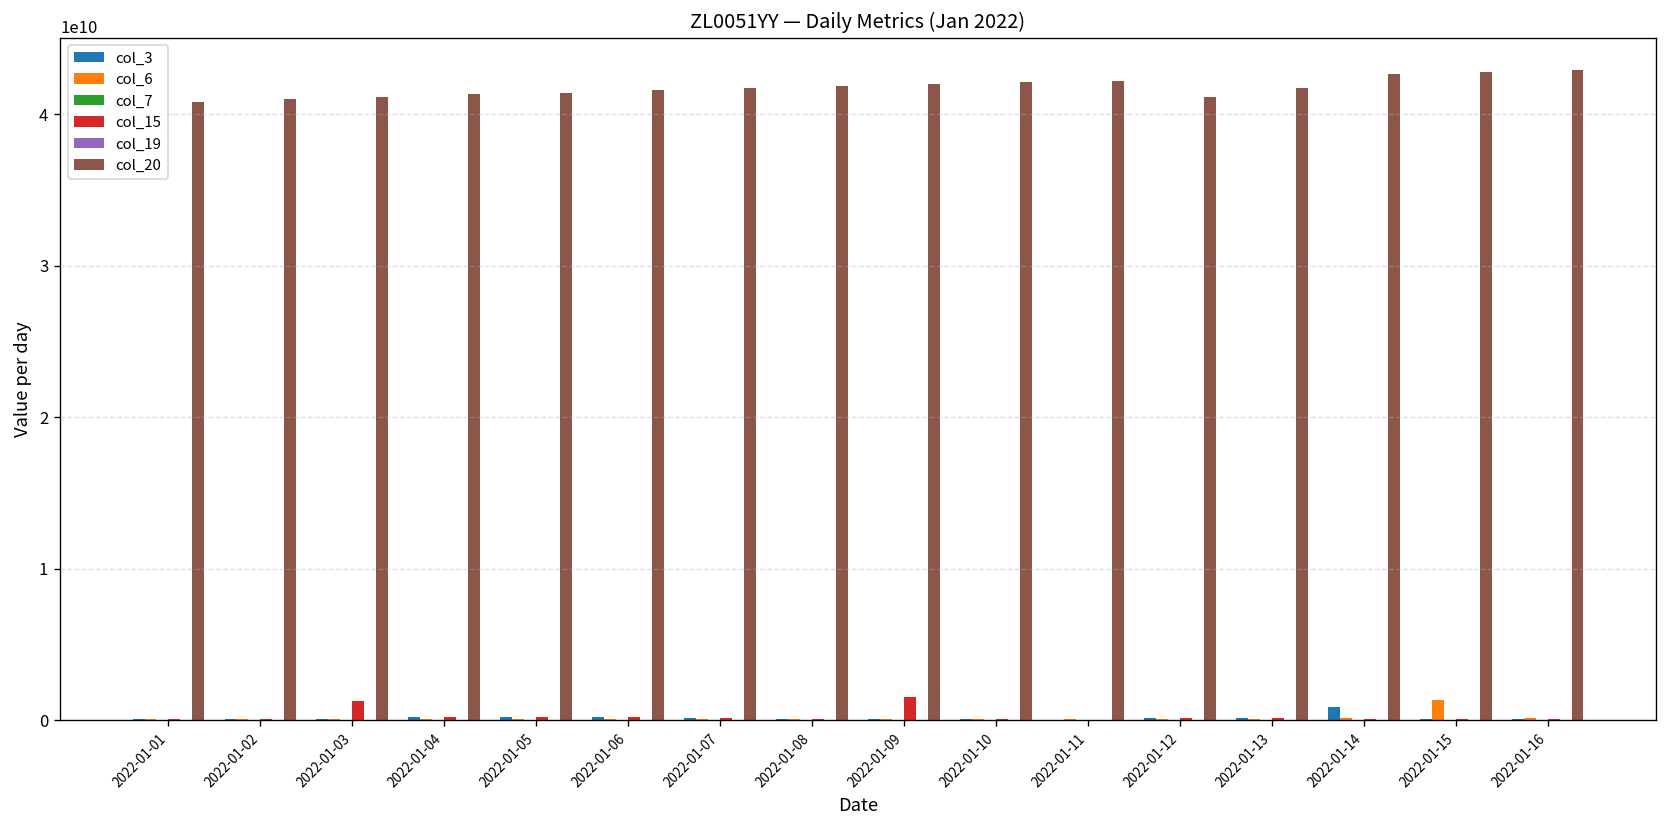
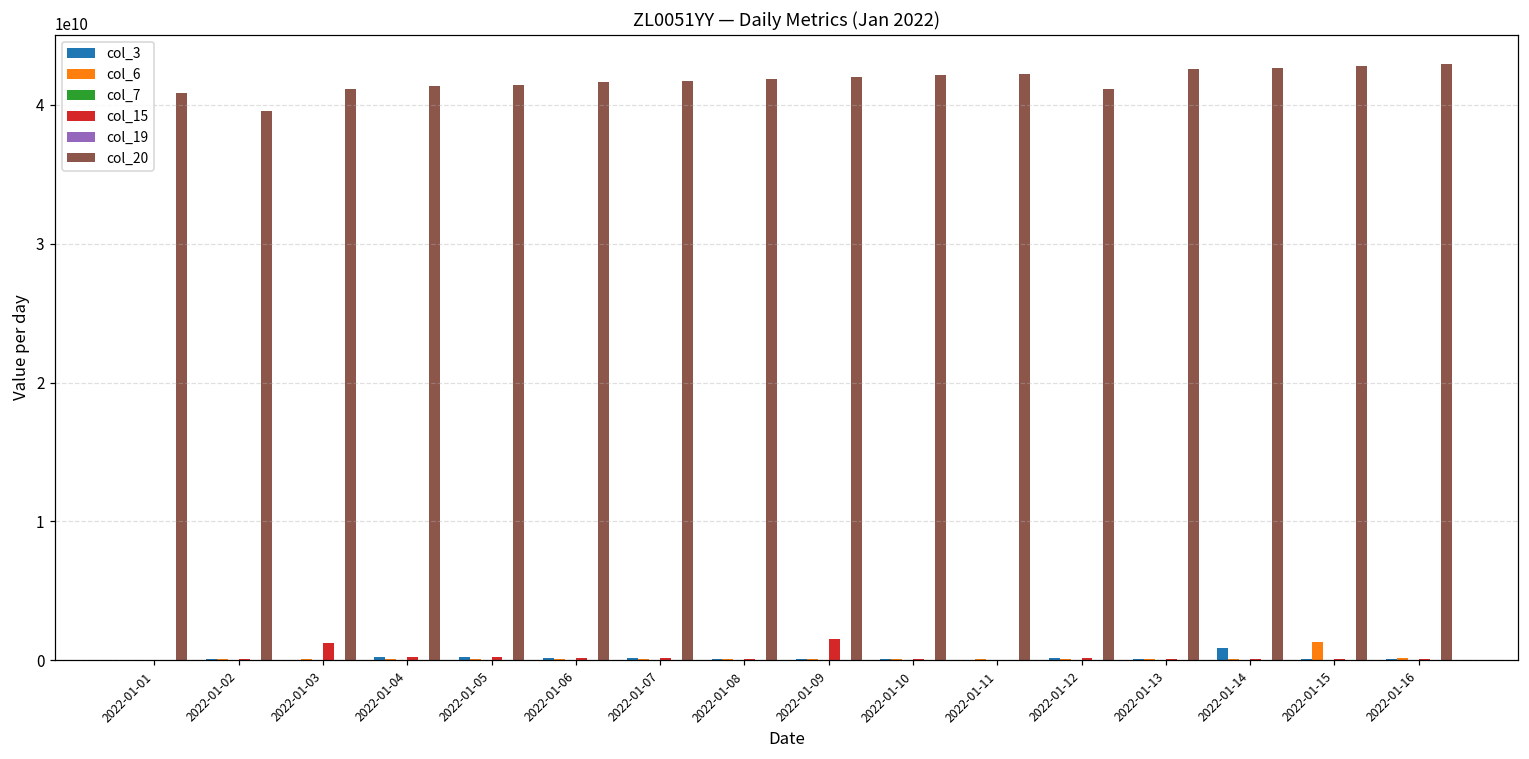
  {
    "col_3": {
      "2022-01-04": 200000000,
      "2022-01-05": 200000000,
      "2022-01-14": 900000000
    },
    "col_6": {
      "2022-01-15": 1300000000
    },
    "col_15": {
      "2022-01-03": 1300000000,
      "2022-01-04": 200000000,
      "2022-01-05": 200000000,
      "2022-01-09": 1600000000
    },
    "col_20": {
      "2022-01-01": 40800000000,
-     "2022-01-02": 41000000000,
+     "2022-01-02": 39500000000,
      "2022-01-03": 41100000000,
      "2022-01-04": 41300000000,
      "2022-01-05": 41400000000,
      "2022-01-06": 41600000000,
      "2022-01-07": 41700000000,
      "2022-01-08": 41900000000,
      "2022-01-09": 42000000000,
      "2022-01-10": 42100000000,
      "2022-01-11": 42200000000,
      "2022-01-12": 41200000000,
-     "2022-01-13": 41700000000,
+     "2022-01-13": 42600000000,
      "2022-01-14": 42700000000,
      "2022-01-15": 42800000000,
      "2022-01-16": 42900000000
    }
  }
